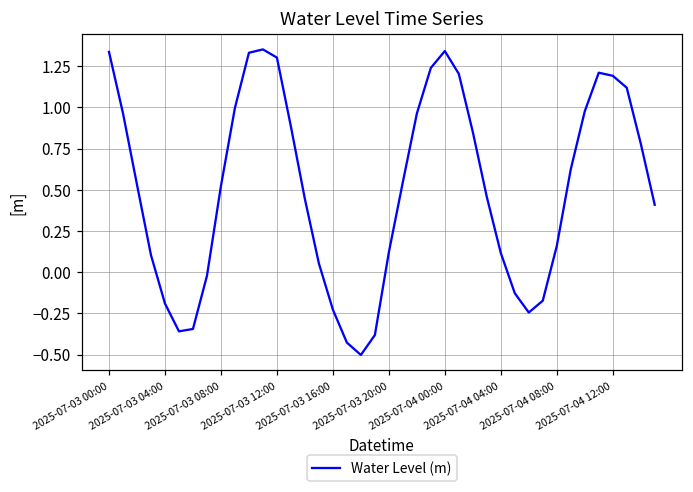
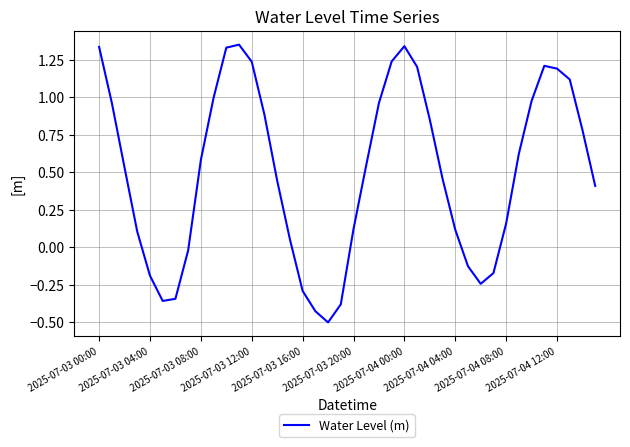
  {
    "2025-07-03 00:00": 1.34,
    "2025-07-03 04:00": -0.19,
-   "2025-07-03 08:00": 0.52,
-   "2025-07-03 12:00": 1.30,
-   "2025-07-03 16:00": -0.23,
+   "2025-07-03 08:00": 0.58,
+   "2025-07-03 12:00": 1.24,
+   "2025-07-03 16:00": -0.29,
    "2025-07-03 20:00": 0.12,
    "2025-07-04 00:00": 1.34,
    "2025-07-04 04:00": 0.12,
    "2025-07-04 08:00": 0.16,
    "2025-07-04 12:00": 1.19
  }
